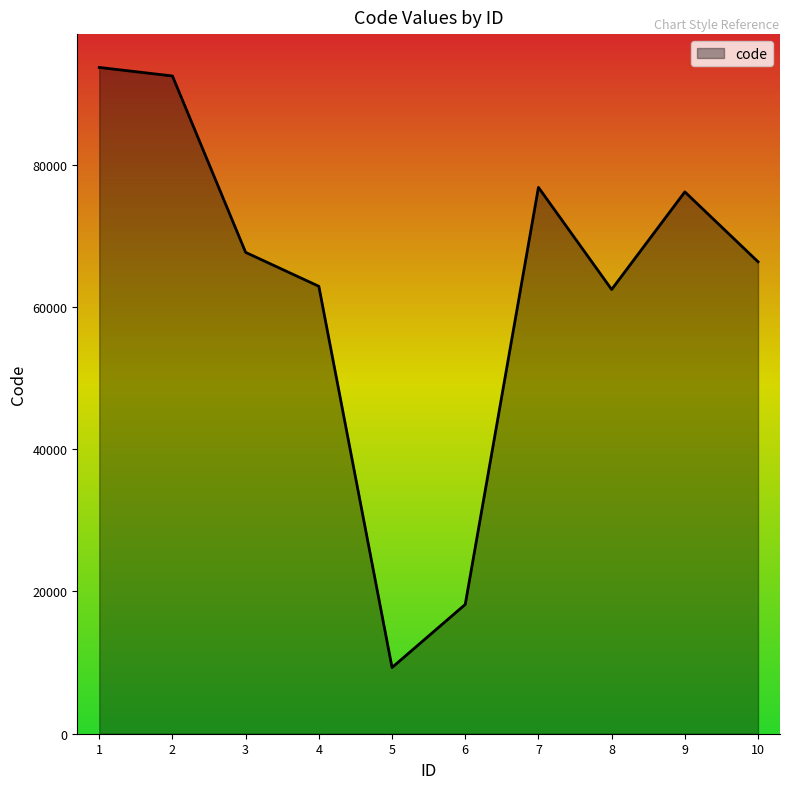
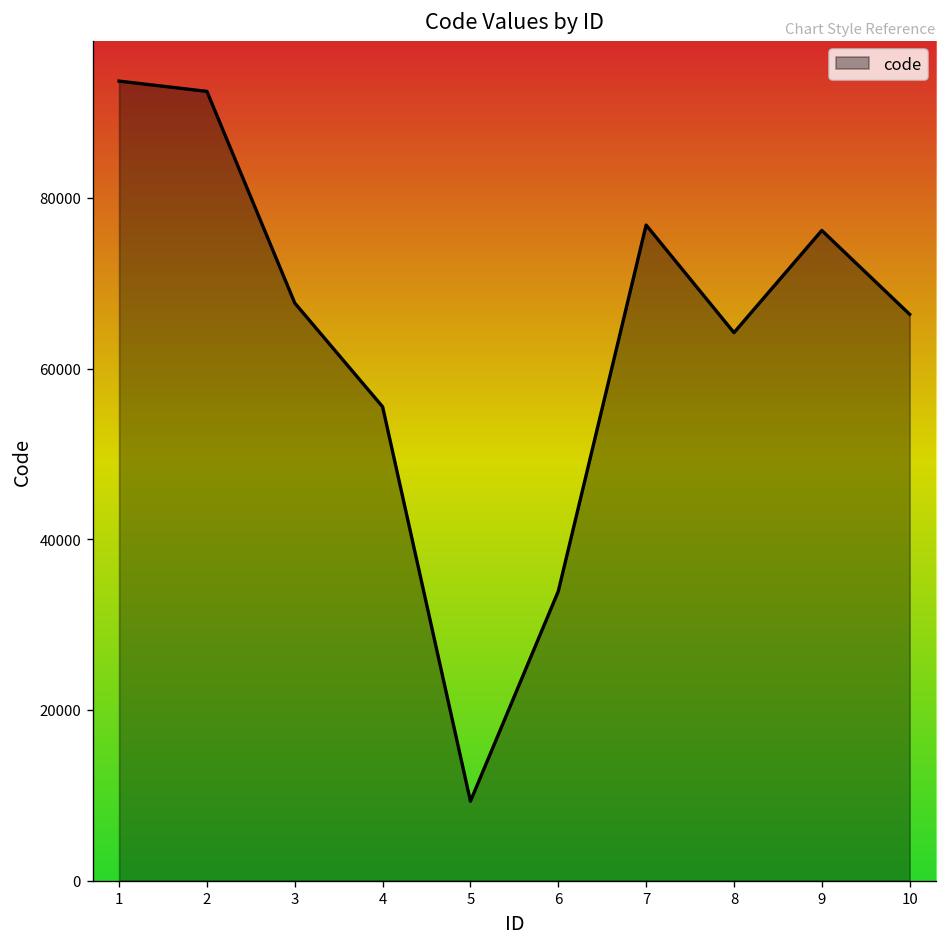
  {
    "1": 94000,
    "2": 92000,
    "3": 68000,
-   "4": 63000,
+   "4": 56000,
    "5": 9000,
-   "6": 18000,
+   "6": 34000,
    "7": 77000,
-   "8": 62000,
+   "8": 64000,
    "9": 76000,
    "10": 66000
  }
